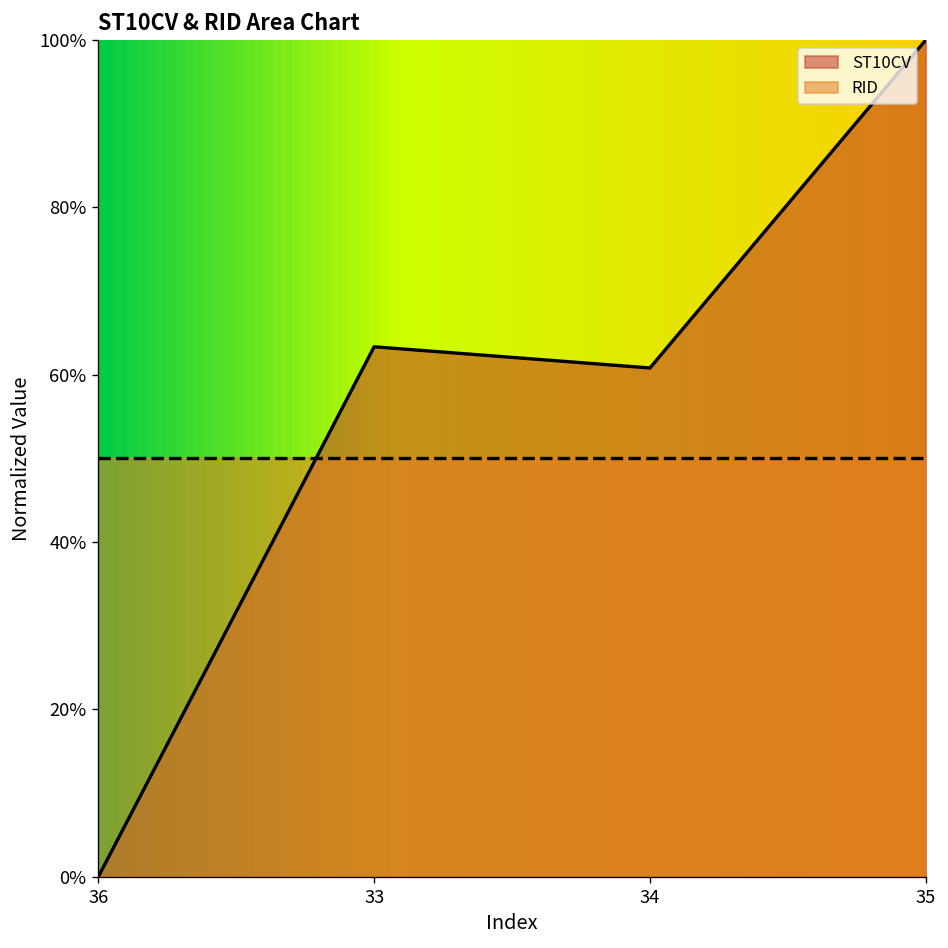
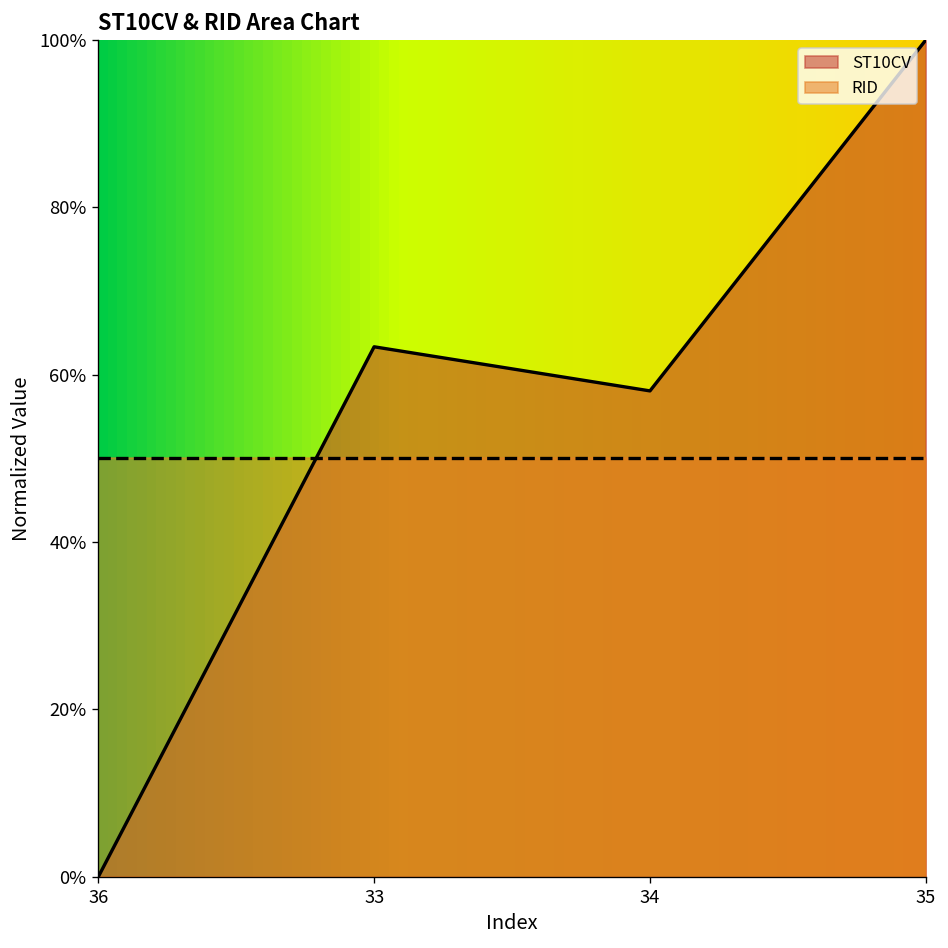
  {
    "ST10CV": {
      "36": "0%",
      "33": "63%",
-     "34": "61%",
+     "34": "58%",
      "35": "100%"
    },
    "RID": {
      "36": "50%",
      "33": "50%",
      "34": "50%",
      "35": "50%"
    }
  }
